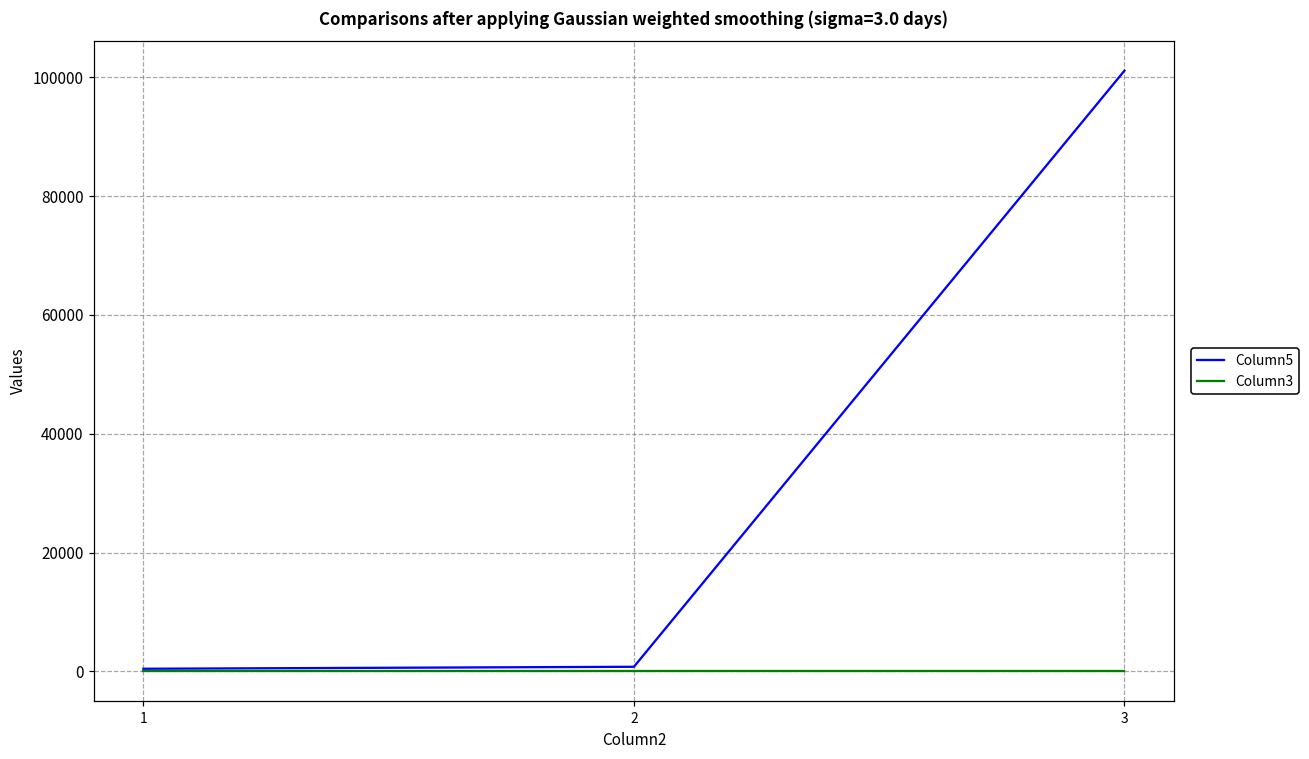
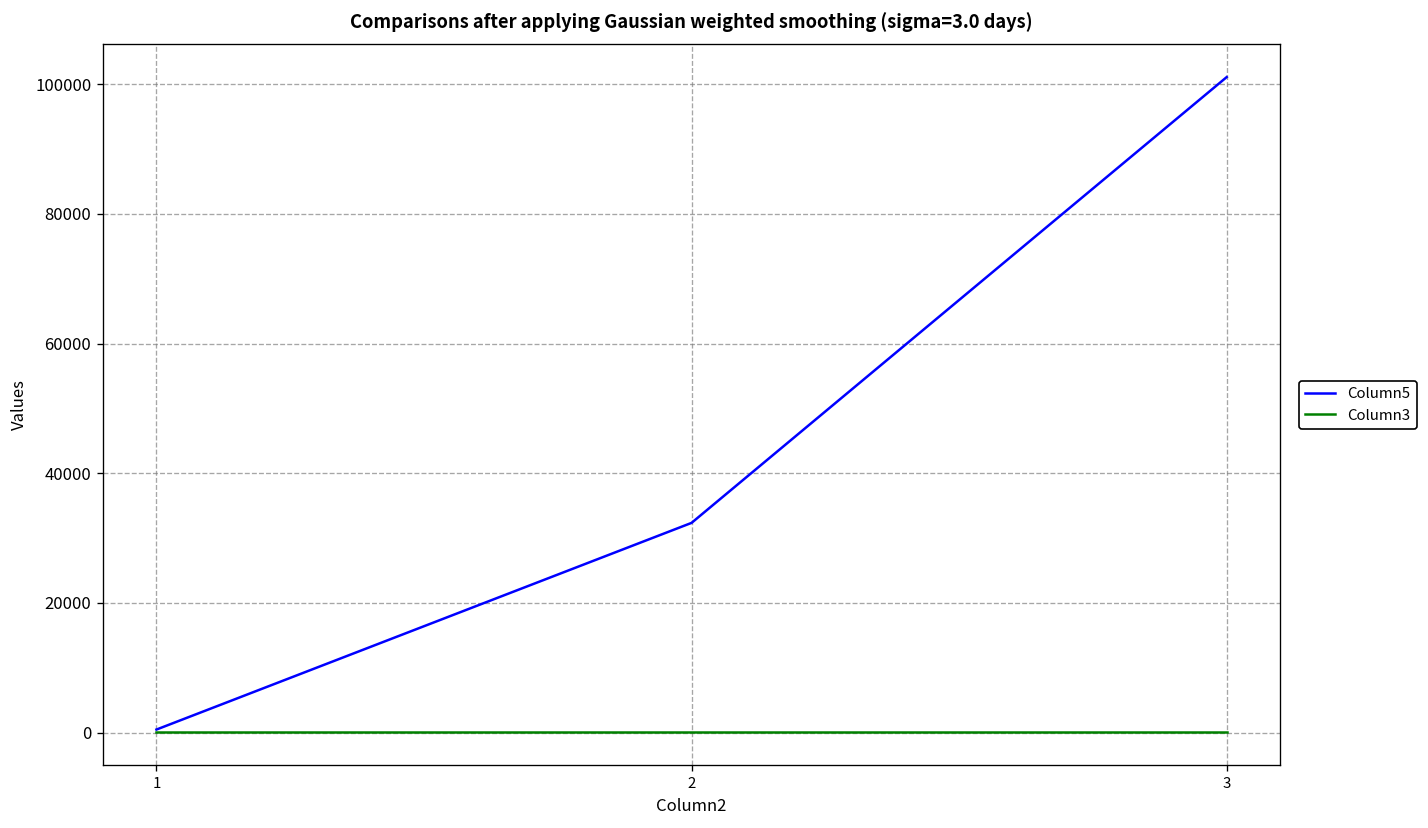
  {
    "Column5": {
-     "2": 1000,
+     "2": 32000,
      "3": 101000
    },
    "Column3": {
      "2": 0,
      "3": 0
    }
  }
